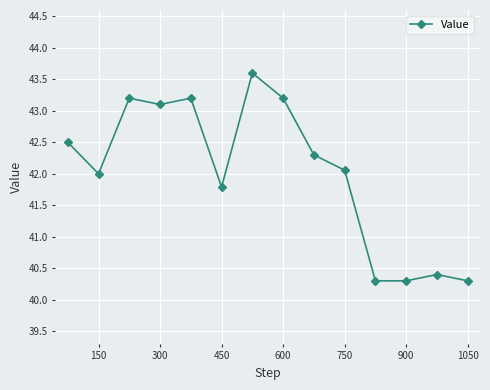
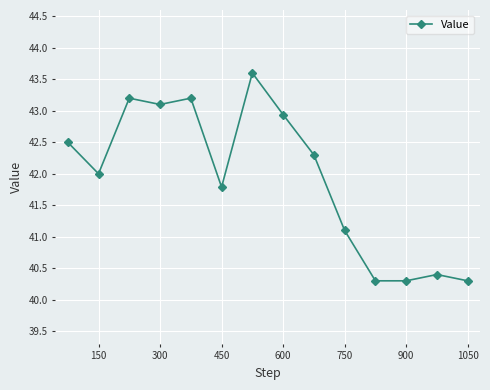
  {
    "150": 42.0,
    "300": 43.1,
    "450": 41.8,
-   "600": 43.2,
-   "750": 42.1,
+   "600": 42.9,
+   "750": 41.1,
    "900": 40.3,
    "1050": 40.3
  }
